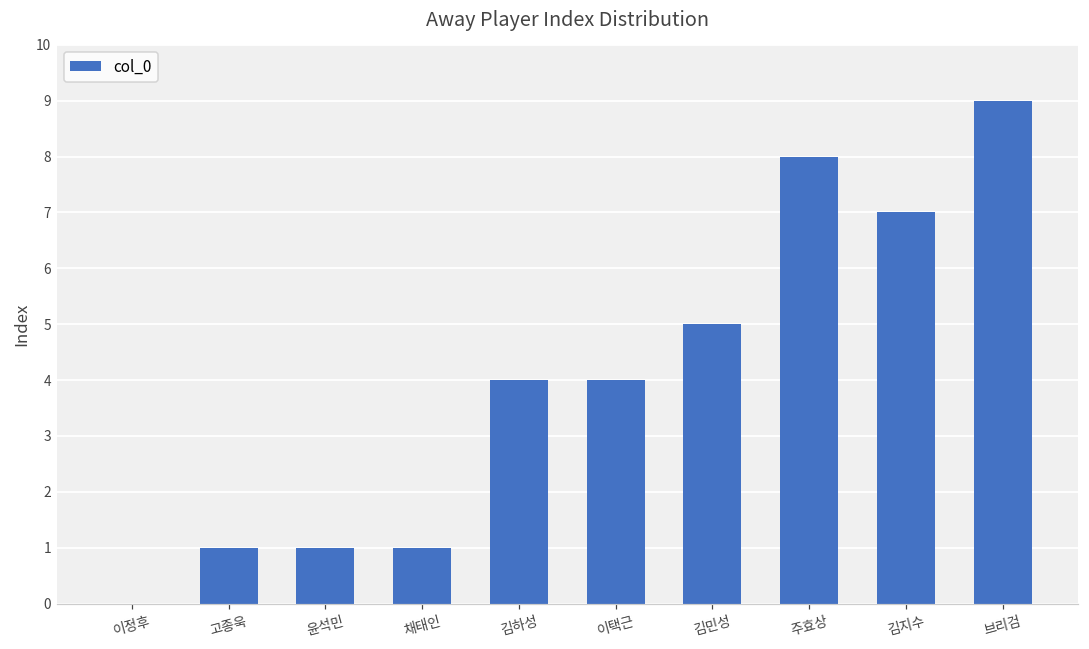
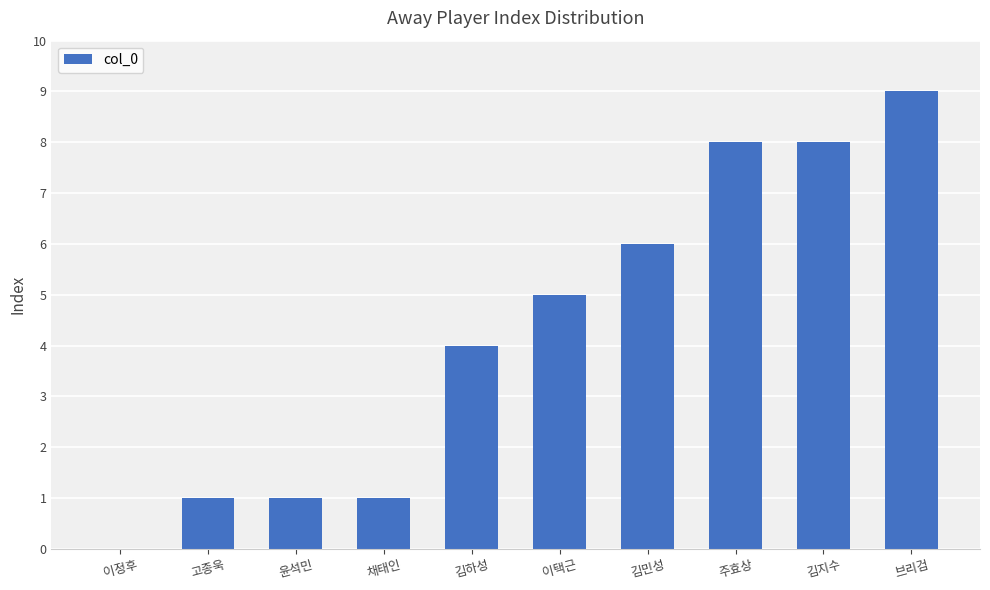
  {
    "이정후": 0,
    "고종욱": 1,
    "윤석민": 1,
    "채태인": 1,
    "김하성": 4,
-   "이택근": 4,
-   "김민성": 5,
+   "이택근": 5,
+   "김민성": 6,
    "주효상": 8,
-   "김지수": 7,
+   "김지수": 8,
    "브리검": 9
  }
